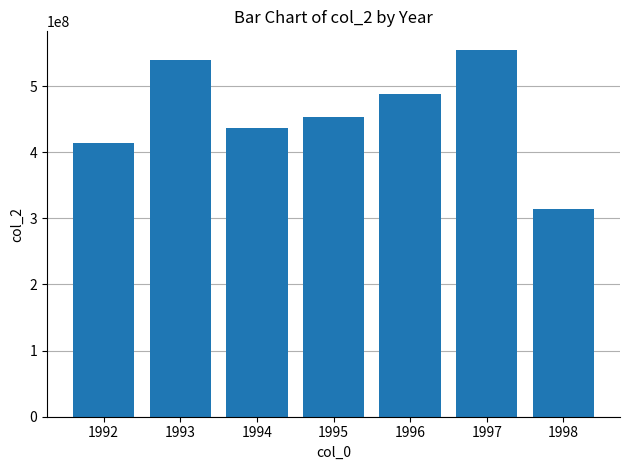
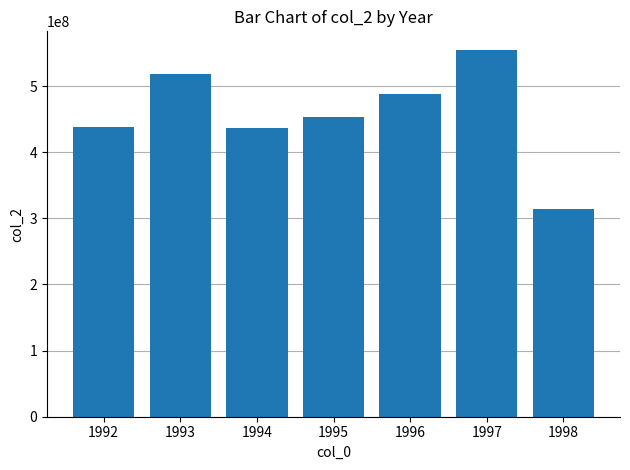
  {
-   "1992": 410000000,
-   "1993": 540000000,
+   "1992": 440000000,
+   "1993": 520000000,
    "1994": 440000000,
    "1995": 450000000,
    "1996": 490000000,
    "1997": 560000000,
    "1998": 310000000
  }
